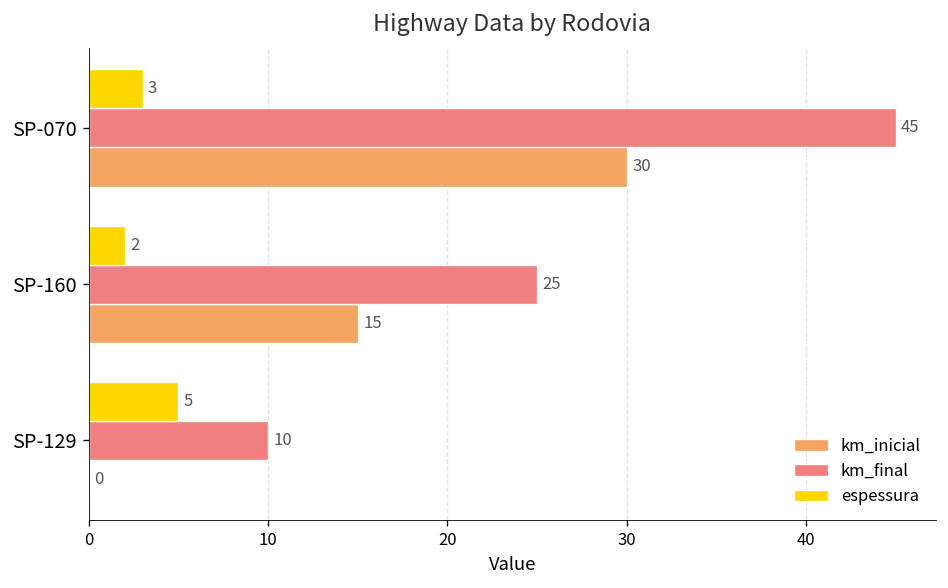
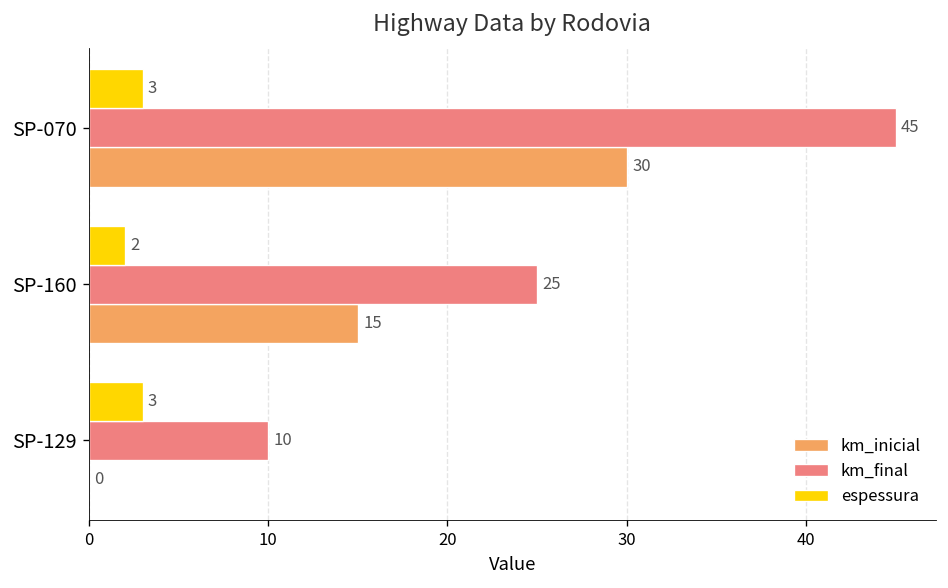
  {
    "espessura": {
      "SP-070": 3,
      "SP-160": 2,
-     "SP-129": 5
+     "SP-129": 3
    }
  }
